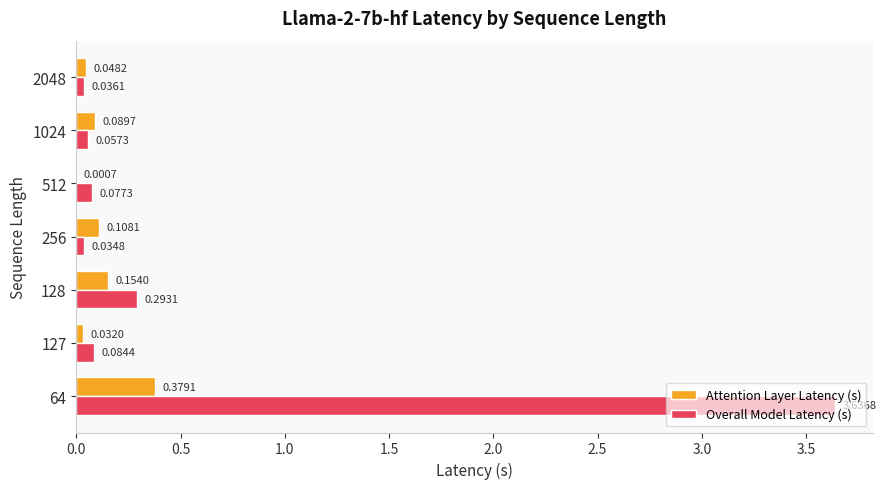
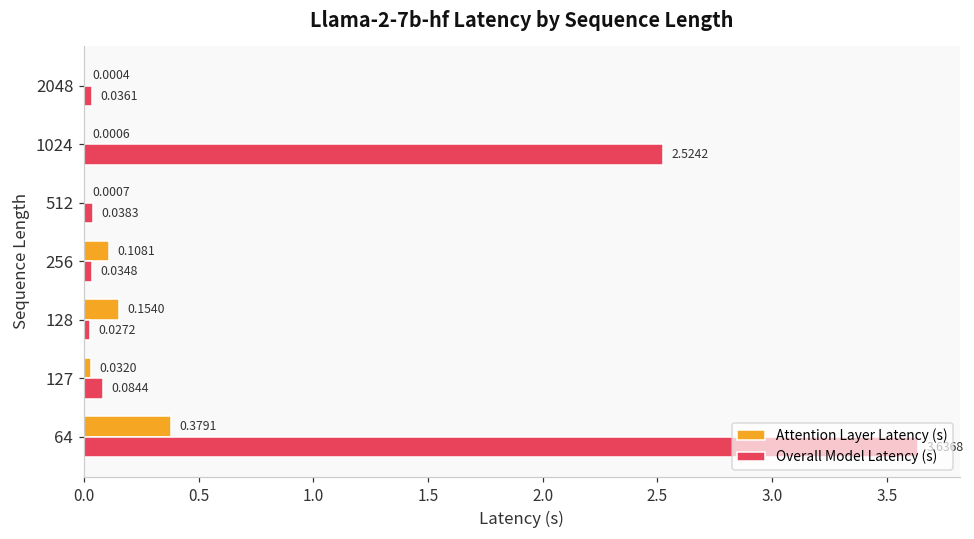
  {
    "Attention Layer Latency (s)": {
-     "2048": 0.0482,
-     "1024": 0.0897,
+     "2048": 0.0004,
+     "1024": 0.0006,
      "512": 0.0007,
      "256": 0.1081,
      "128": 0.1540,
      "127": 0.0320,
      "64": 0.3791
    },
    "Overall Model Latency (s)": {
      "2048": 0.0361,
-     "1024": 0.0573,
-     "512": 0.0773,
+     "1024": 2.5242,
+     "512": 0.0383,
      "256": 0.0348,
-     "128": 0.2931,
+     "128": 0.0272,
      "127": 0.0844
    }
  }
